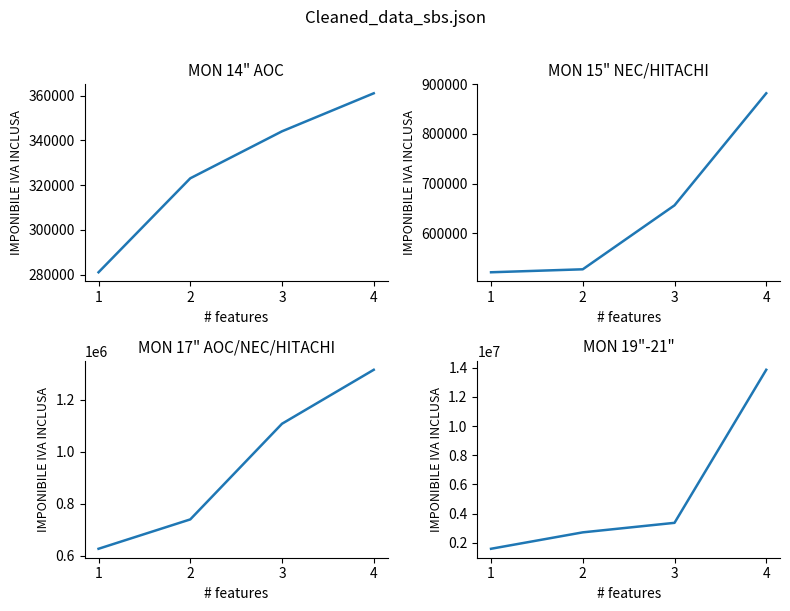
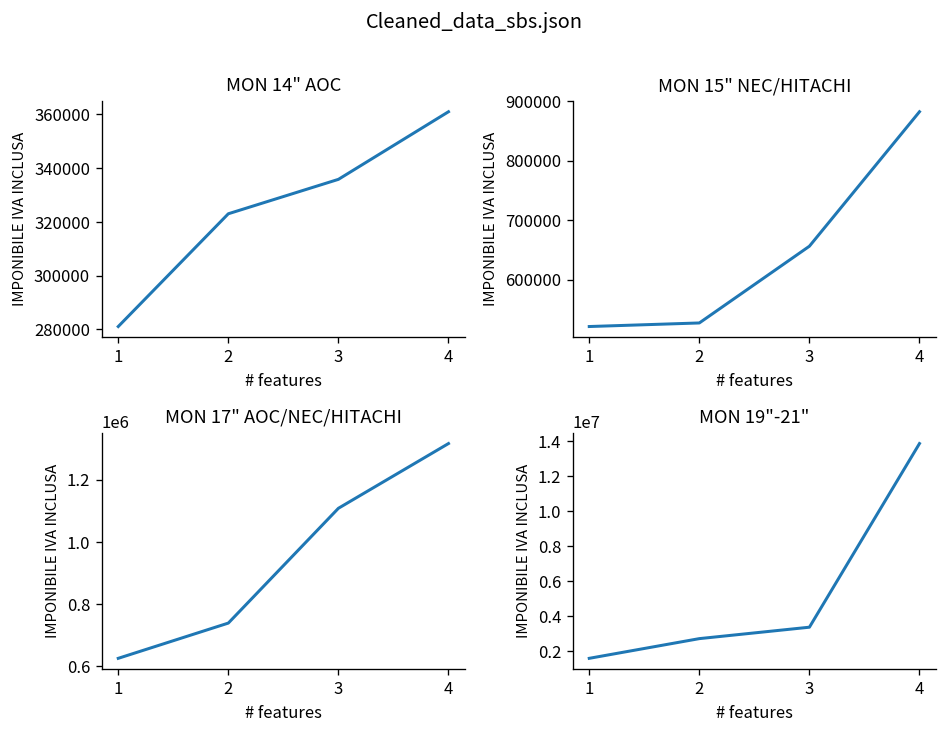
  {
    "MON 14\" AOC": {
      "1": 281000,
      "2": 323000,
-     "3": 344000,
+     "3": 336000,
      "4": 361000
    },
    "MON 15\" NEC/HITACHI": {
      "1": 520000,
      "2": 530000,
      "3": 660000,
      "4": 880000
    },
    "MON 17\" AOC/NEC/HITACHI": {
      "1": 630000,
      "2": 740000,
      "3": 1110000,
      "4": 1320000
    },
    "MON 19\"-21\"": {
      "1": 1600000,
      "2": 2700000,
      "3": 3400000,
      "4": 13900000
    }
  }
